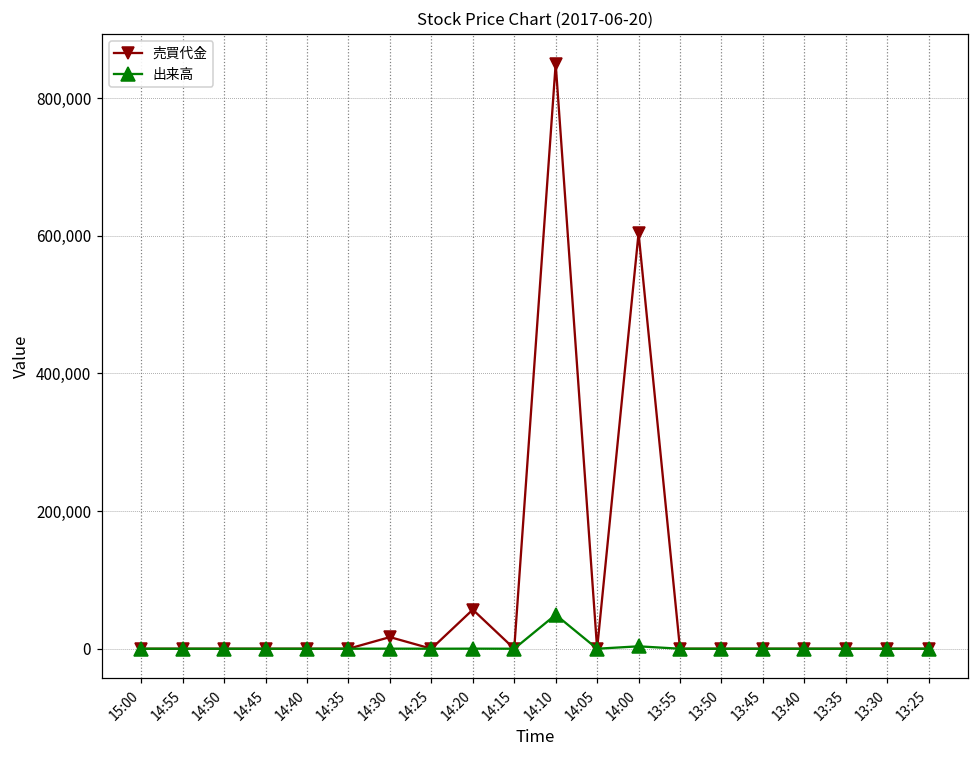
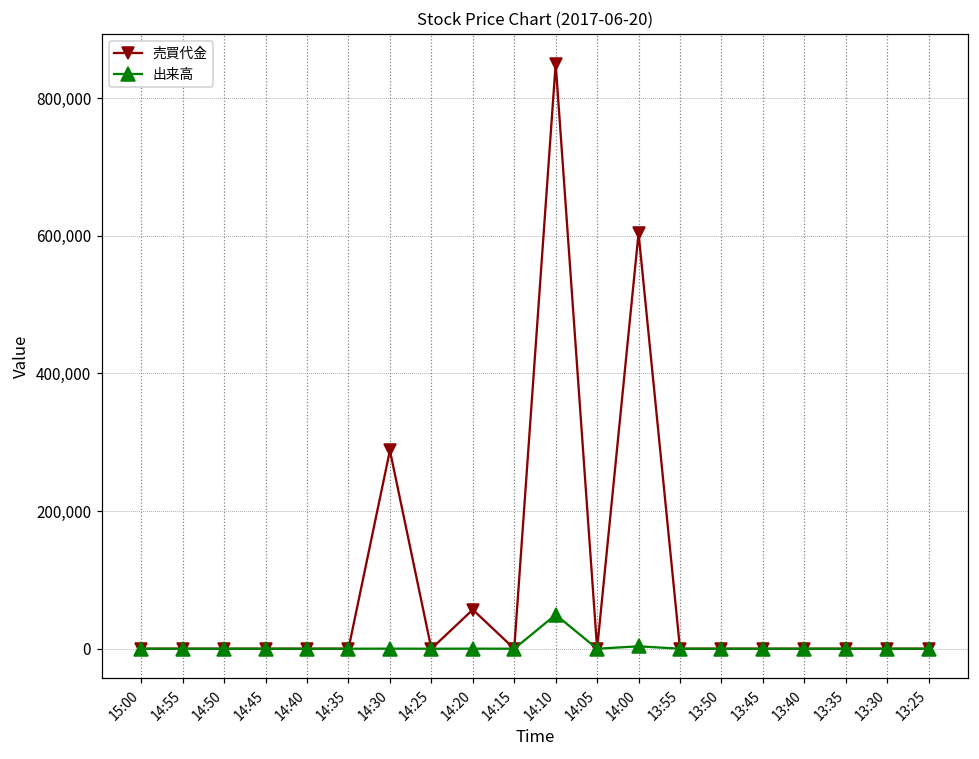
  {
    "売買代金": {
-     "14:30": "20,000",
+     "14:30": "290,000",
      "14:20": "60,000",
      "14:10": "850,000",
      "14:00": "600,000"
    },
    "出来高": {
      "14:30": "0",
      "14:20": "0",
      "14:10": "50,000",
      "14:00": "0"
    }
  }
